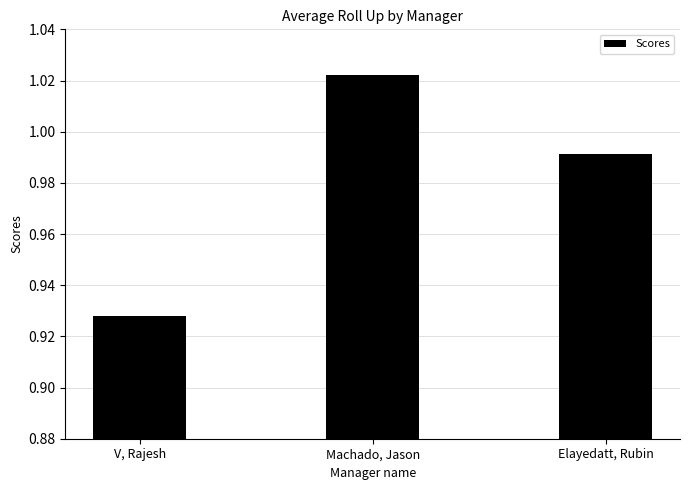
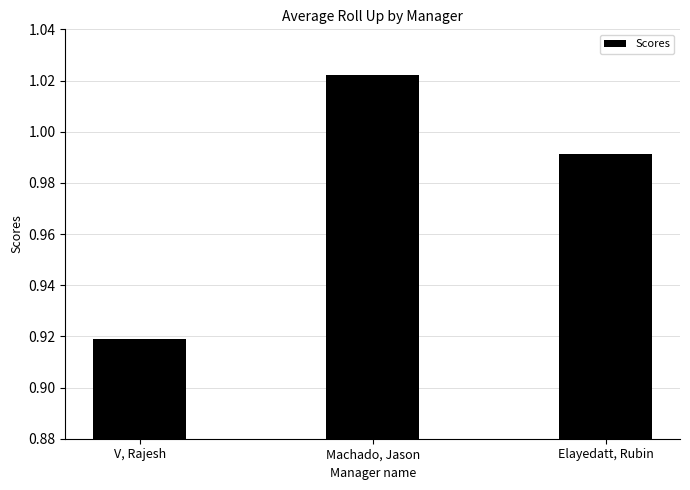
  {
-   "V, Rajesh": 0.928,
+   "V, Rajesh": 0.919,
    "Machado, Jason": 1.022,
    "Elayedatt, Rubin": 0.991
  }
